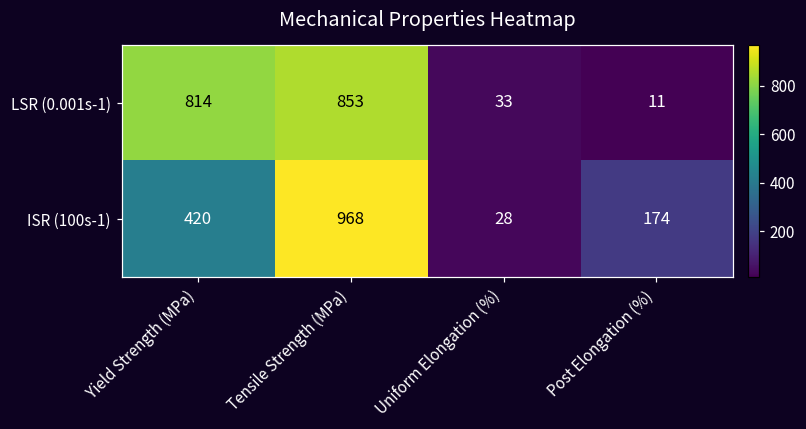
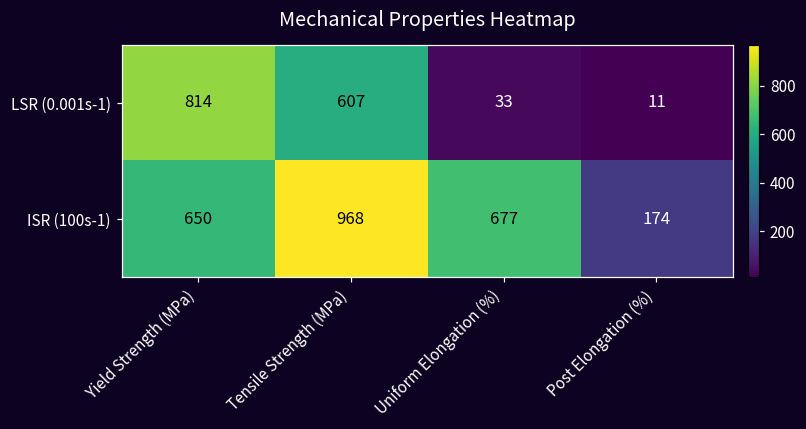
  {
    "LSR (0.001s-1)": {
      "Yield Strength (MPa)": 814,
-     "Tensile Strength (MPa)": 853,
+     "Tensile Strength (MPa)": 607,
      "Uniform Elongation (%)": 33,
      "Post Elongation (%)": 11
    },
    "ISR (100s-1)": {
-     "Yield Strength (MPa)": 420,
+     "Yield Strength (MPa)": 650,
      "Tensile Strength (MPa)": 968,
-     "Uniform Elongation (%)": 28,
+     "Uniform Elongation (%)": 677,
      "Post Elongation (%)": 174
    }
  }
